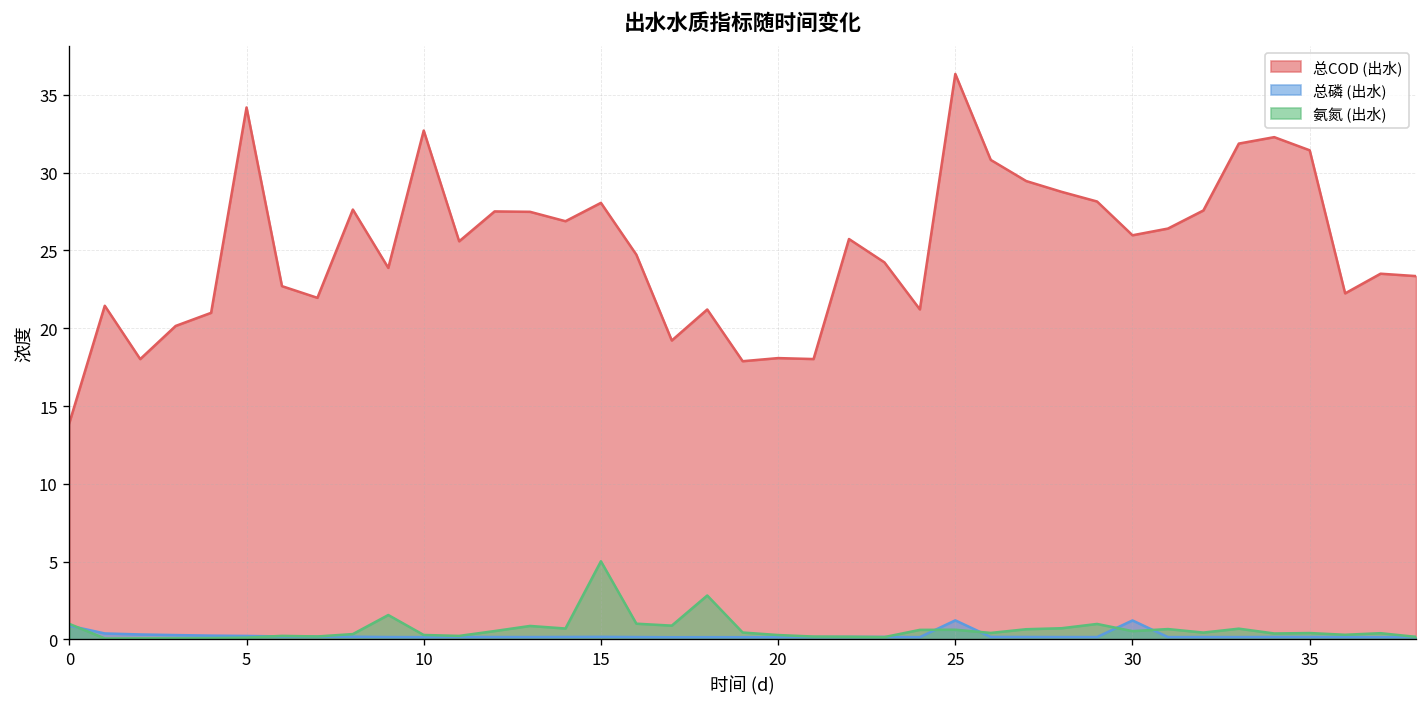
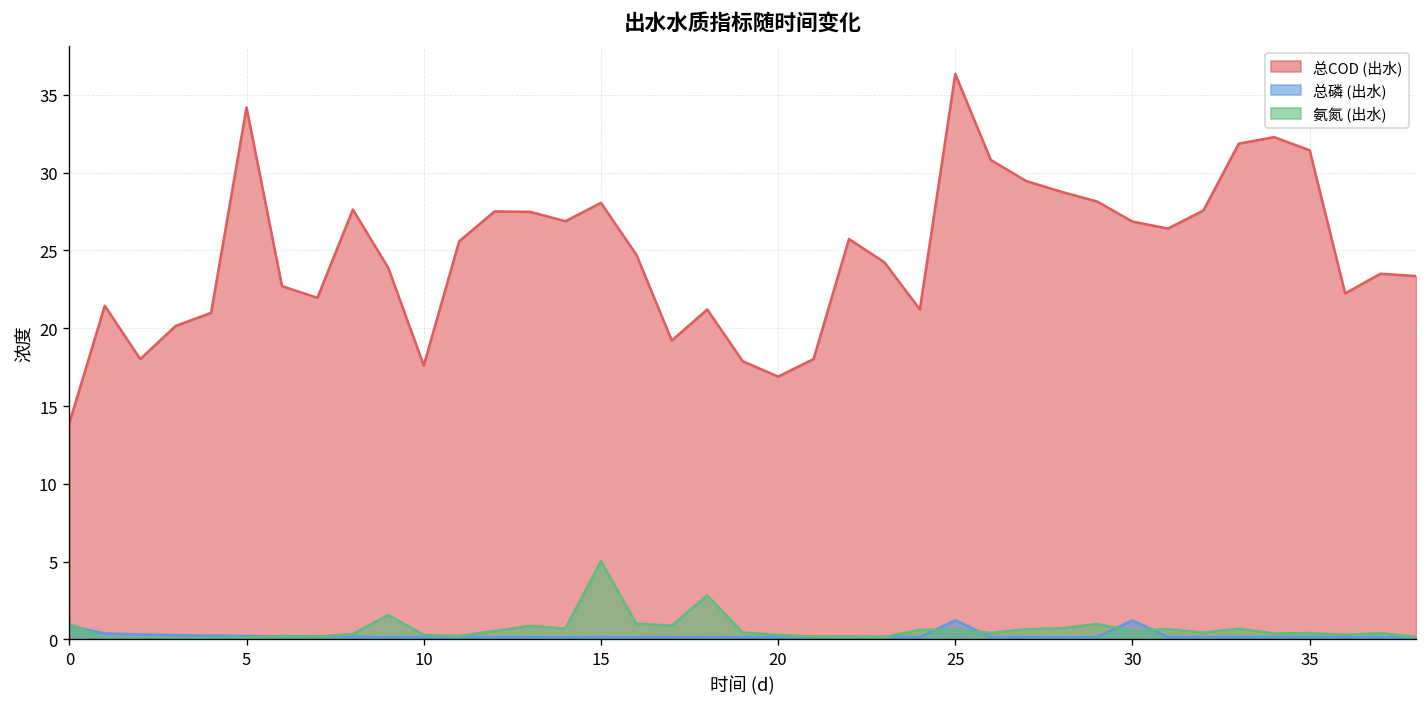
  {
    "总COD (出水)": {
      "0": 13.9,
      "5": 34.2,
-     "10": 32.7,
+     "10": 17.6,
      "15": 28.1,
-     "20": 18.1,
+     "20": 16.9,
      "25": 36.3,
-     "30": 26.0,
+     "30": 26.9,
      "35": 31.4
    },
    "总磷 (出水)": {
      "15": 0.2,
      "25": 1.2,
      "30": 1.2,
      "35": 0.2
    },
    "氨氮 (出水)": {
      "15": 5.0,
      "25": 0.6,
      "30": 0.5,
      "35": 0.4
    }
  }
